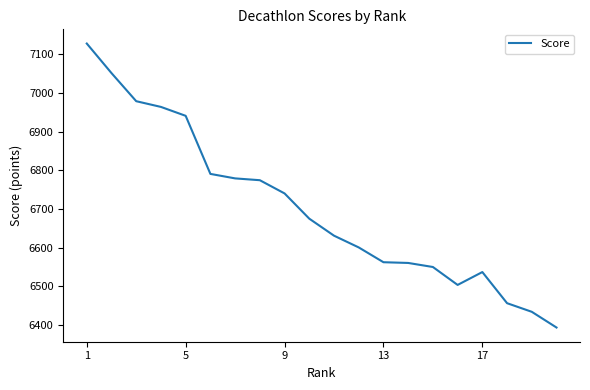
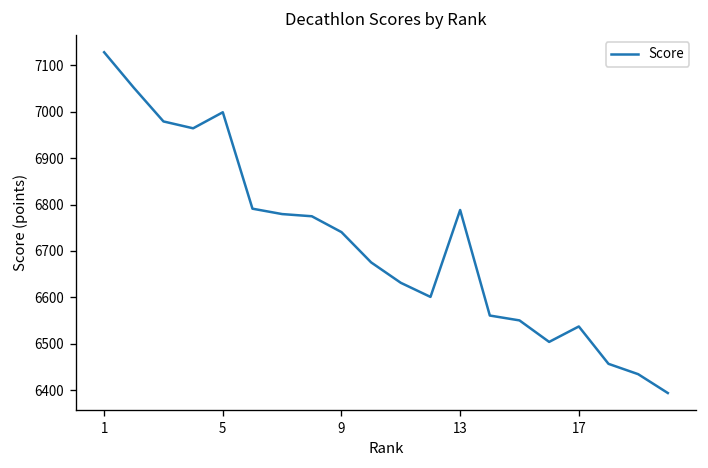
  {
    "1": 7130,
-   "5": 6940,
+   "5": 7000,
    "9": 6740,
-   "13": 6560,
+   "13": 6790,
    "17": 6540
  }
